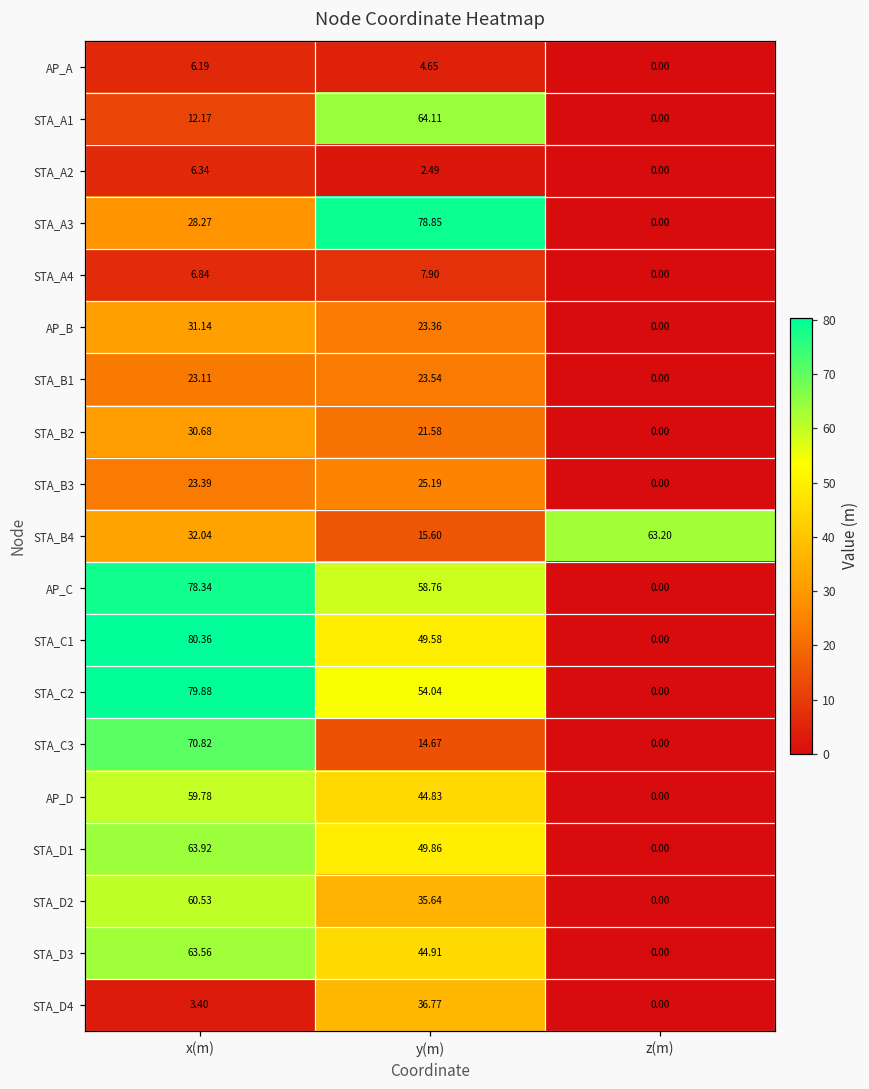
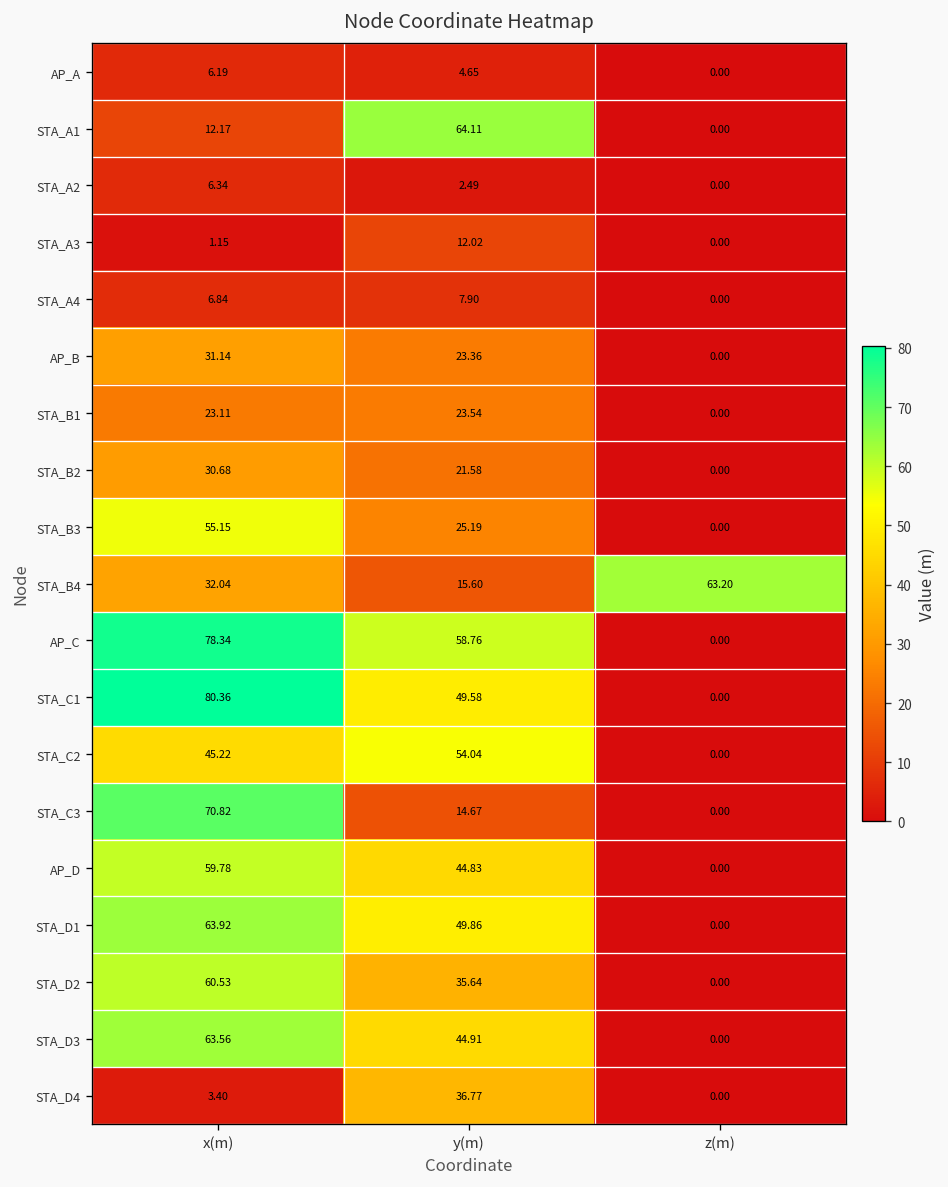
  {
    "AP_A": {
      "x(m)": 6.19,
      "y(m)": 4.65,
      "z(m)": 0.00
    },
    "STA_A1": {
      "x(m)": 12.17,
      "y(m)": 64.11,
      "z(m)": 0.00
    },
    "STA_A2": {
      "x(m)": 6.34,
      "y(m)": 2.49,
      "z(m)": 0.00
    },
    "STA_A3": {
-     "x(m)": 28.27,
-     "y(m)": 78.85,
+     "x(m)": 1.15,
+     "y(m)": 12.02,
      "z(m)": 0.00
    },
    "STA_A4": {
      "x(m)": 6.84,
      "y(m)": 7.90,
      "z(m)": 0.00
    },
    "AP_B": {
      "x(m)": 31.14,
      "y(m)": 23.36,
      "z(m)": 0.00
    },
    "STA_B1": {
      "x(m)": 23.11,
      "y(m)": 23.54,
      "z(m)": 0.00
    },
    "STA_B2": {
      "x(m)": 30.68,
      "y(m)": 21.58,
      "z(m)": 0.00
    },
    "STA_B3": {
-     "x(m)": 23.39,
+     "x(m)": 55.15,
      "y(m)": 25.19,
      "z(m)": 0.00
    },
    "STA_B4": {
      "x(m)": 32.04,
      "y(m)": 15.60,
      "z(m)": 63.20
    },
    "AP_C": {
      "x(m)": 78.34,
      "y(m)": 58.76,
      "z(m)": 0.00
    },
    "STA_C1": {
      "x(m)": 80.36,
      "y(m)": 49.58,
      "z(m)": 0.00
    },
    "STA_C2": {
-     "x(m)": 79.88,
+     "x(m)": 45.22,
      "y(m)": 54.04,
      "z(m)": 0.00
    },
    "STA_C3": {
      "x(m)": 70.82,
      "y(m)": 14.67,
      "z(m)": 0.00
    },
    "AP_D": {
      "x(m)": 59.78,
      "y(m)": 44.83,
      "z(m)": 0.00
    },
    "STA_D1": {
      "x(m)": 63.92,
      "y(m)": 49.86,
      "z(m)": 0.00
    },
    "STA_D2": {
      "x(m)": 60.53,
      "y(m)": 35.64,
      "z(m)": 0.00
    },
    "STA_D3": {
      "x(m)": 63.56,
      "y(m)": 44.91,
      "z(m)": 0.00
    },
    "STA_D4": {
      "x(m)": 3.40,
      "y(m)": 36.77,
      "z(m)": 0.00
    }
  }
